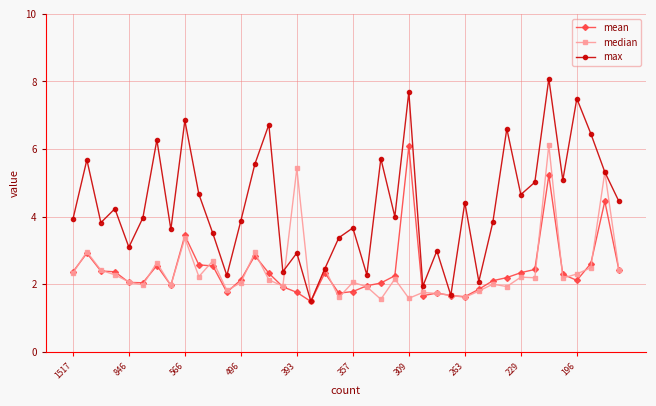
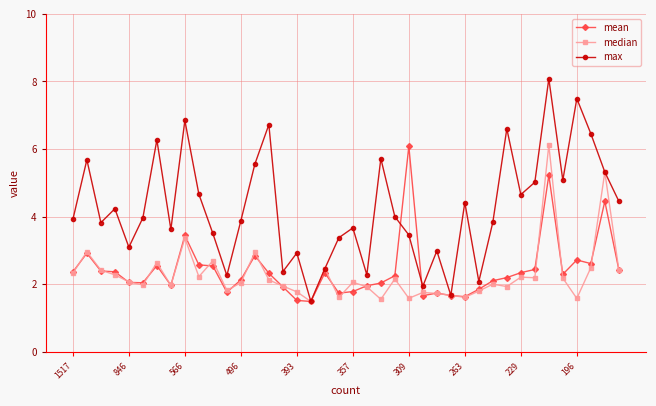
  {
    "mean": {
      "566": 3.4,
      "496": 2.1,
-     "393": 1.8,
+     "393": 1.5,
      "357": 1.8,
      "309": 6.1,
      "229": 2.3,
-     "196": 2.1
+     "196": 2.7
    },
    "median": {
      "566": 3.4,
      "496": 2.0,
-     "393": 5.4,
+     "393": 1.8,
      "357": 2.1,
      "309": 1.6,
      "229": 2.2,
-     "196": 2.3
+     "196": 1.6
    },
    "max": {
      "1517": 3.9,
      "846": 3.1,
      "566": 6.8,
      "496": 3.9,
      "393": 2.9,
      "357": 3.7,
-     "309": 7.7,
+     "309": 3.5,
      "263": 4.4,
      "229": 4.7,
      "196": 7.5
    }
  }
